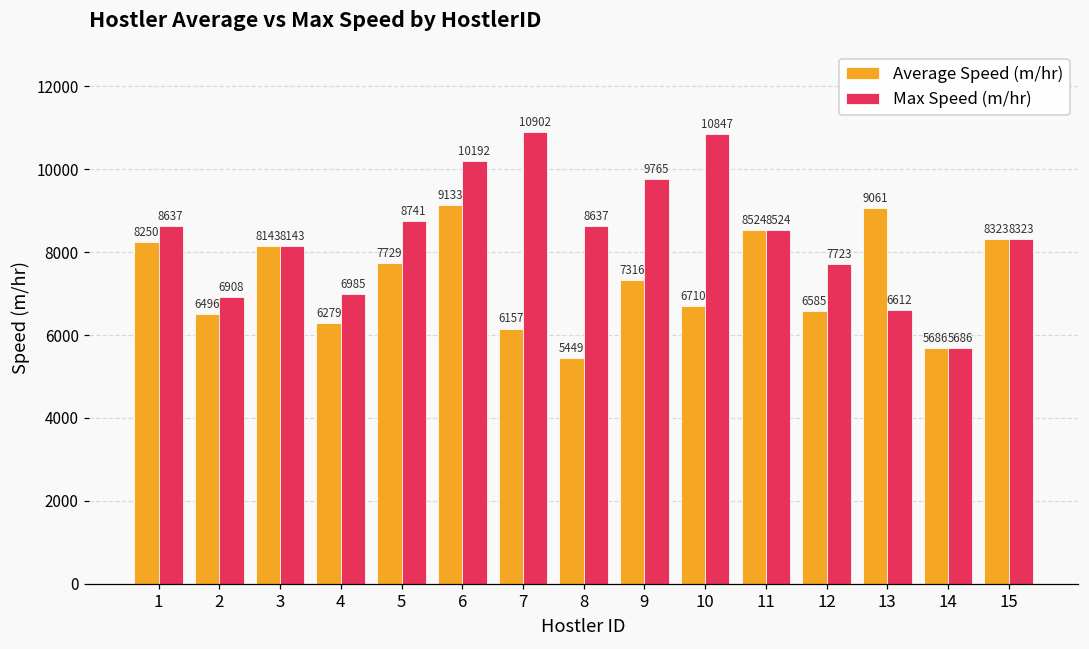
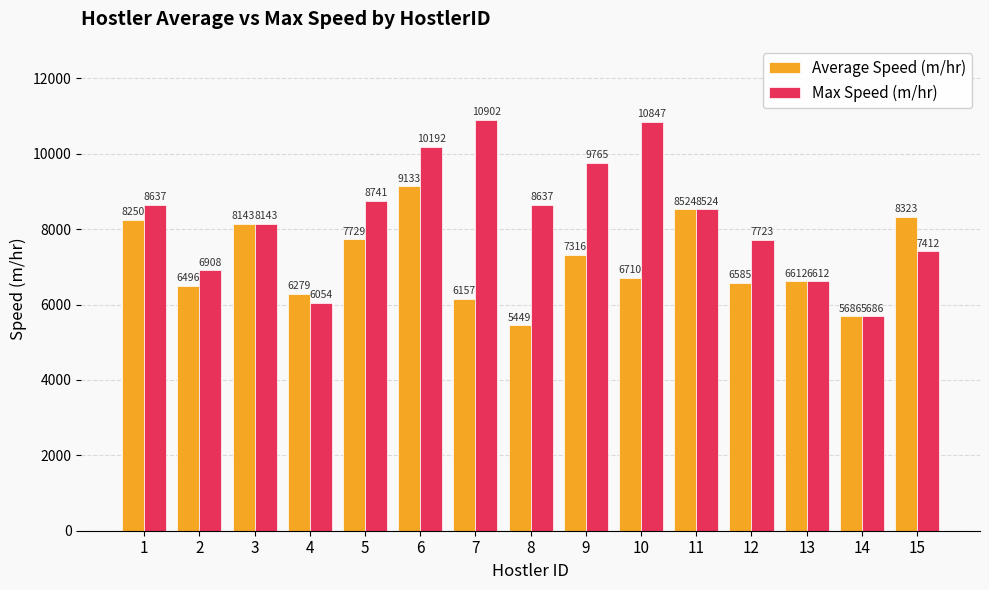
  {
    "Average Speed (m/hr)": {
      "1": 8250,
      "2": 6496,
      "3": 8143,
      "4": 6279,
      "5": 7729,
      "6": 9133,
      "7": 6157,
      "8": 5449,
      "9": 7316,
      "10": 6710,
      "11": 8524,
      "12": 6585,
-     "13": 9061,
+     "13": 6612,
      "14": 5686,
      "15": 8323
    },
    "Max Speed (m/hr)": {
      "1": 8637,
      "2": 6908,
      "3": 8143,
-     "4": 6985,
+     "4": 6054,
      "5": 8741,
      "6": 10192,
      "7": 10902,
      "8": 8637,
      "9": 9765,
      "10": 10847,
      "11": 8524,
      "12": 7723,
      "13": 6612,
      "14": 5686,
-     "15": 8323
+     "15": 7412
    }
  }
